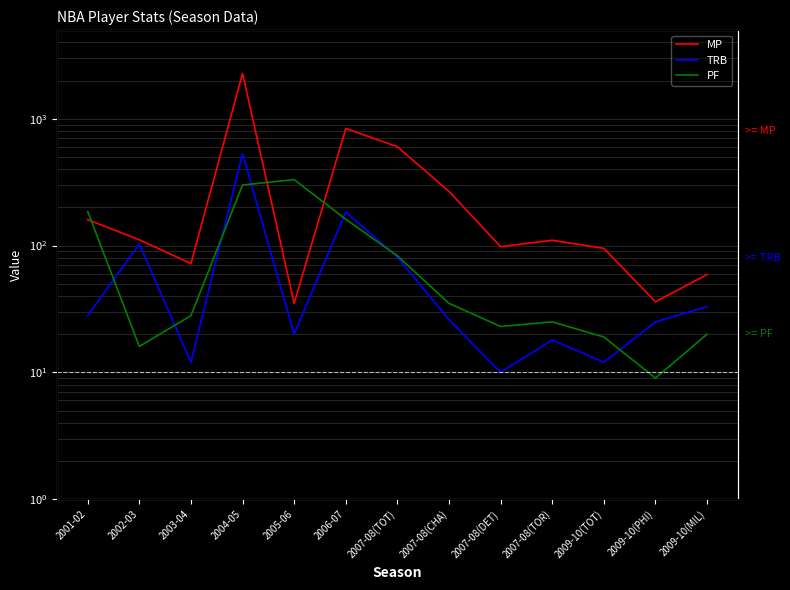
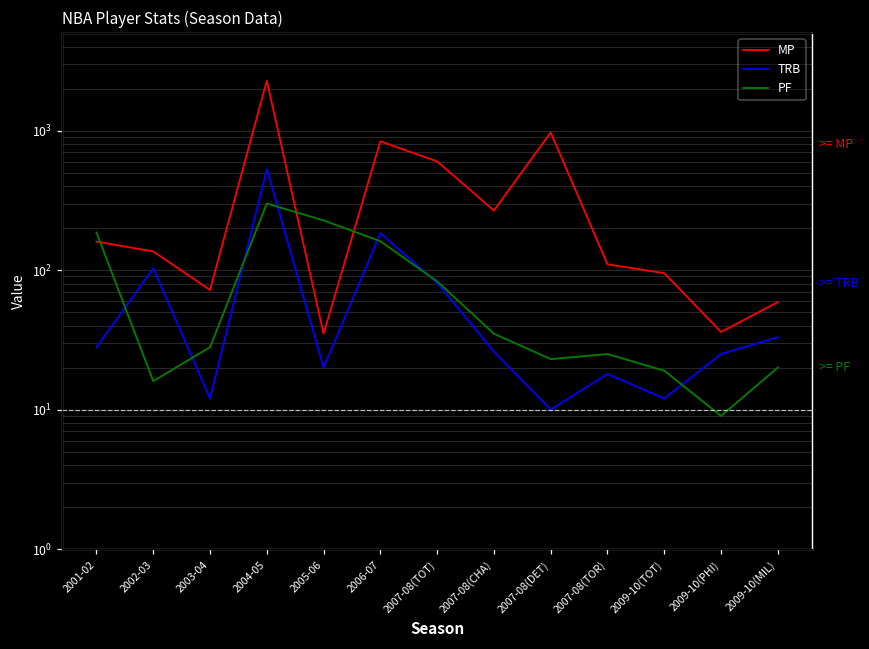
  {
    "MP": {
      "2001-02": 160,
-     "2002-03": 110,
+     "2002-03": 140,
      "2003-04": 70,
      "2004-05": 2300,
      "2005-06": 35,
      "2006-07": 800,
      "2007-08(TOT)": 600,
      "2007-08(CHA)": 270,
-     "2007-08(DET)": 100,
+     "2007-08(DET)": 1000,
      "2007-08(TOR)": 110,
      "2009-10(TOT)": 100,
      "2009-10(PHI)": 36,
      "2009-10(MIL)": 60
    },
    "TRB": {
      "2001-02": 28,
      "2002-03": 100,
      "2003-04": 12,
      "2004-05": 530,
      "2005-06": 20,
      "2006-07": 180,
      "2007-08(CHA)": 26,
      "2007-08(DET)": 10,
      "2007-08(TOR)": 18,
      "2009-10(TOT)": 12,
      "2009-10(PHI)": 25,
      "2009-10(MIL)": 33
    },
    "PF": {
      "2001-02": 190,
      "2002-03": 16,
      "2003-04": 28,
      "2004-05": 300,
-     "2005-06": 330,
+     "2005-06": 230,
      "2006-07": 160,
      "2007-08(CHA)": 35,
      "2007-08(DET)": 23,
      "2007-08(TOR)": 25,
      "2009-10(TOT)": 19,
      "2009-10(PHI)": 9,
      "2009-10(MIL)": 20
    }
  }
